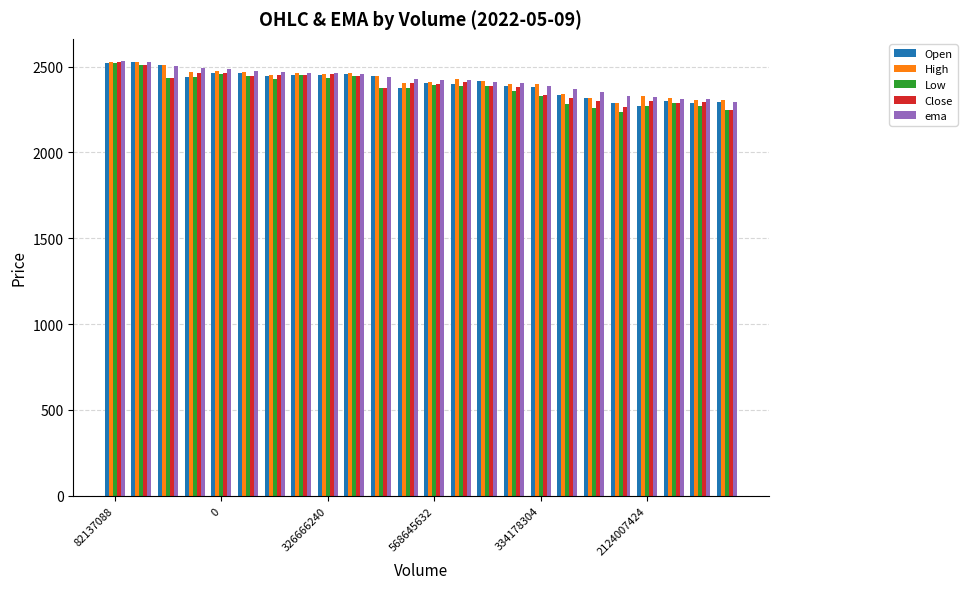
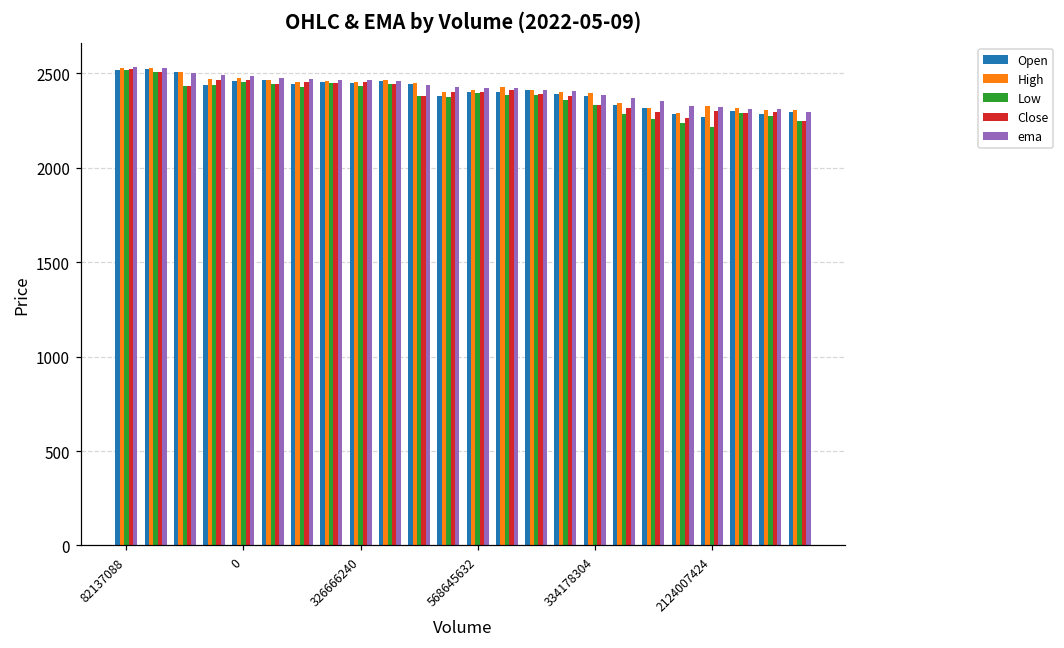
  {
    "Low": {
      "82137088": 2520,
      "326666240": 2430,
      "568645632": 2400,
      "334178304": 2330,
-     "2124007424": 2270
+     "2124007424": 2210
    }
  }
